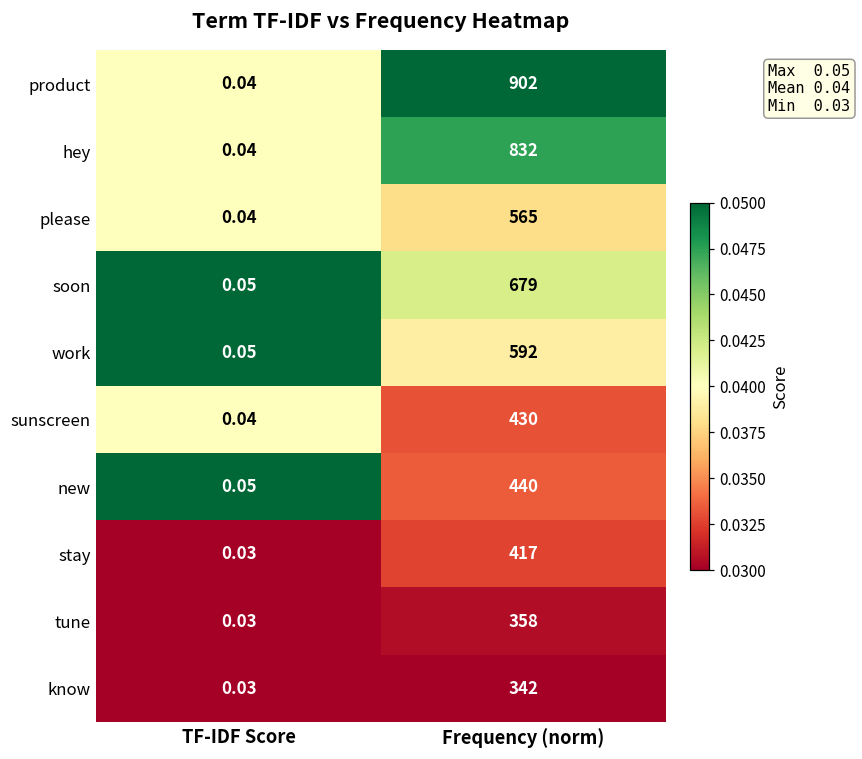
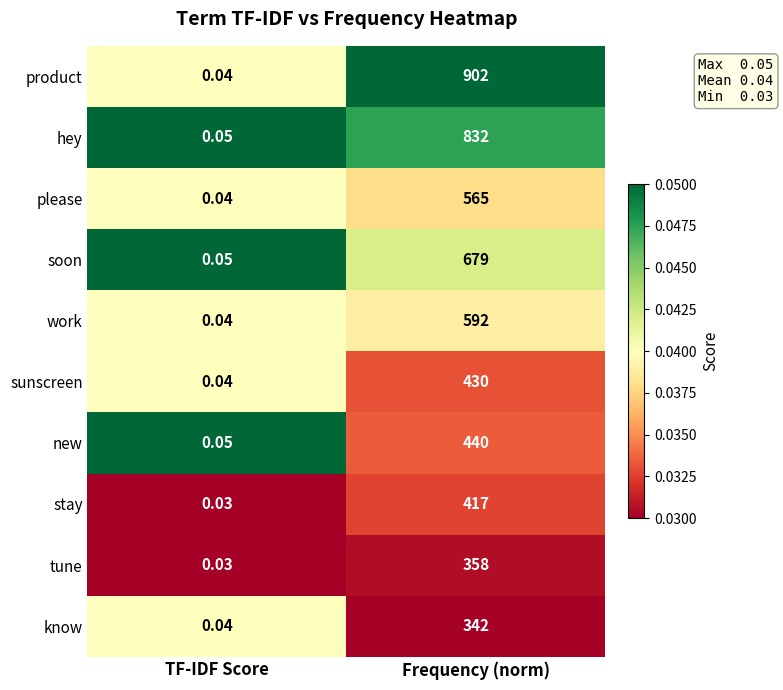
  {
    "product": {
      "TF-IDF Score": 0.04,
      "Frequency (norm)": 902
    },
    "hey": {
-     "TF-IDF Score": 0.04,
+     "TF-IDF Score": 0.05,
      "Frequency (norm)": 832
    },
    "please": {
      "TF-IDF Score": 0.04,
      "Frequency (norm)": 565
    },
    "soon": {
      "TF-IDF Score": 0.05,
      "Frequency (norm)": 679
    },
    "work": {
-     "TF-IDF Score": 0.05,
+     "TF-IDF Score": 0.04,
      "Frequency (norm)": 592
    },
    "sunscreen": {
      "TF-IDF Score": 0.04,
      "Frequency (norm)": 430
    },
    "new": {
      "TF-IDF Score": 0.05,
      "Frequency (norm)": 440
    },
    "stay": {
      "TF-IDF Score": 0.03,
      "Frequency (norm)": 417
    },
    "tune": {
      "TF-IDF Score": 0.03,
      "Frequency (norm)": 358
    },
    "know": {
-     "TF-IDF Score": 0.03,
+     "TF-IDF Score": 0.04,
      "Frequency (norm)": 342
    }
  }
